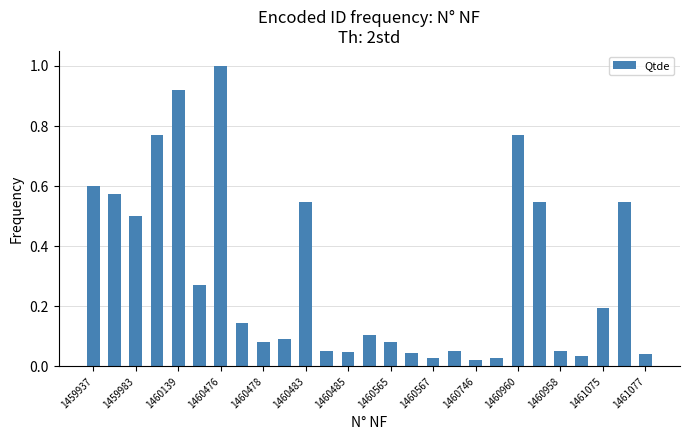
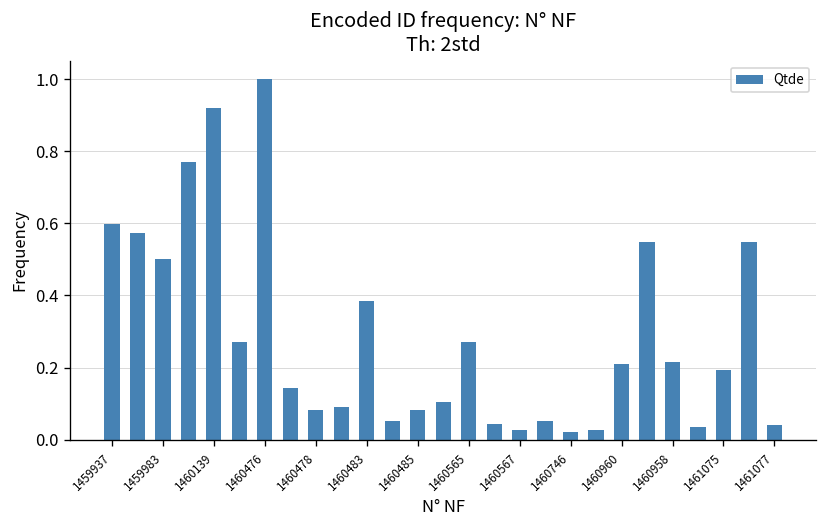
  {
    "1459937": 0.60,
    "1459983": 0.50,
    "1460139": 0.92,
    "1460476": 1.00,
    "1460478": 0.08,
-   "1460483": 0.55,
-   "1460485": 0.05,
-   "1460565": 0.08,
+   "1460483": 0.38,
+   "1460485": 0.08,
+   "1460565": 0.27,
    "1460567": 0.03,
    "1460746": 0.02,
-   "1460960": 0.77,
-   "1460958": 0.05,
+   "1460960": 0.21,
+   "1460958": 0.22,
    "1461075": 0.19,
    "1461077": 0.04
  }
